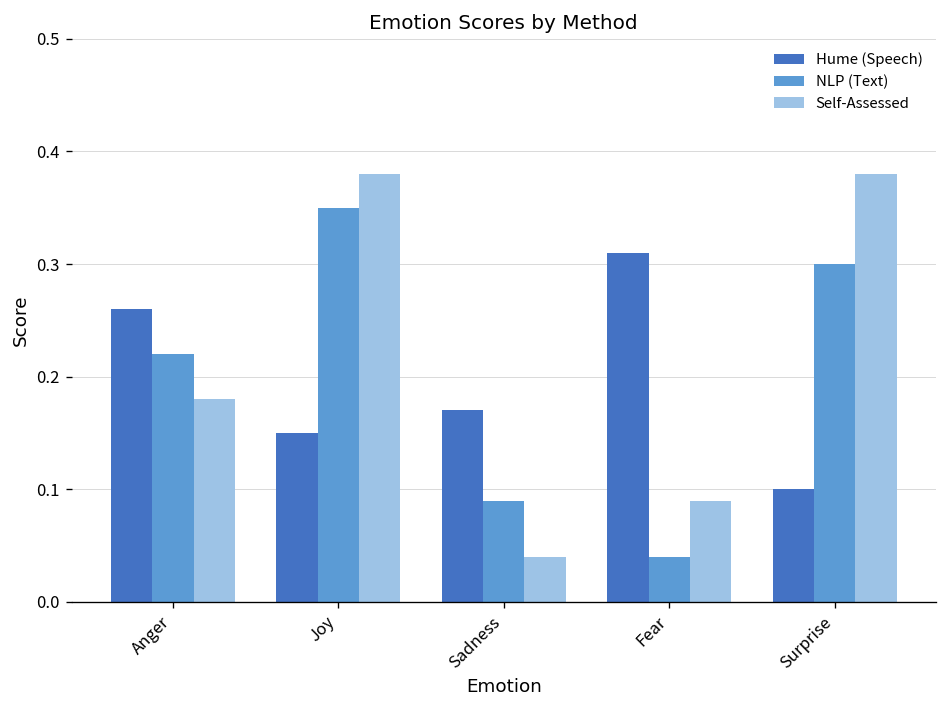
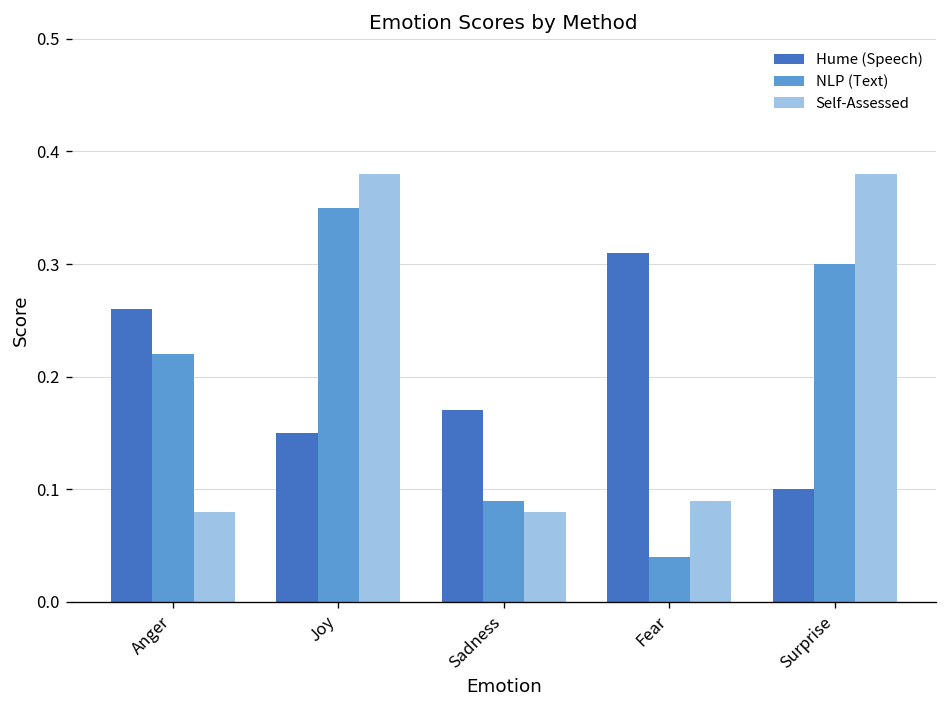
  {
    "Self-Assessed": {
-     "Anger": 0.18,
+     "Anger": 0.08,
      "Joy": 0.38,
-     "Sadness": 0.04,
+     "Sadness": 0.08,
      "Fear": 0.09,
      "Surprise": 0.38
    }
  }
